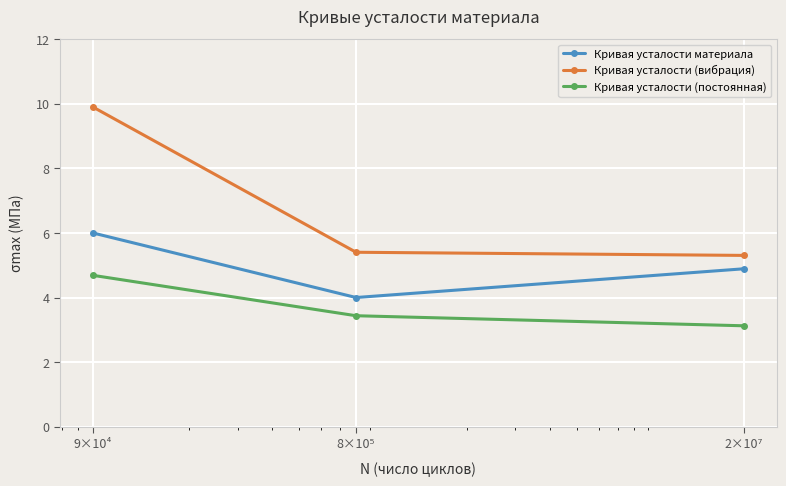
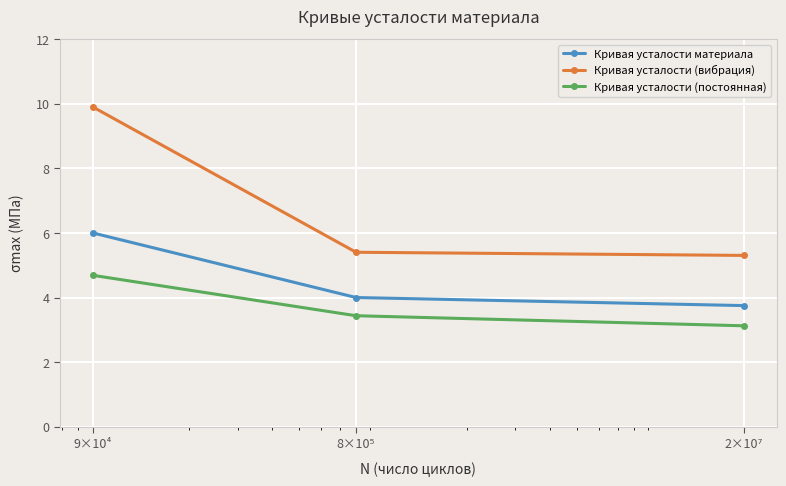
  {
    "Кривая усталости материала": {
      "9×10⁴": 6.0,
      "8×10⁵": 4.0,
-     "2×10⁷": 4.9
+     "2×10⁷": 3.8
    },
    "Кривая усталости (вибрация)": {
      "9×10⁴": 9.9,
      "8×10⁵": 5.4,
      "2×10⁷": 5.3
    },
    "Кривая усталости (постоянная)": {
      "9×10⁴": 4.7,
      "8×10⁵": 3.4,
      "2×10⁷": 3.1
    }
  }
